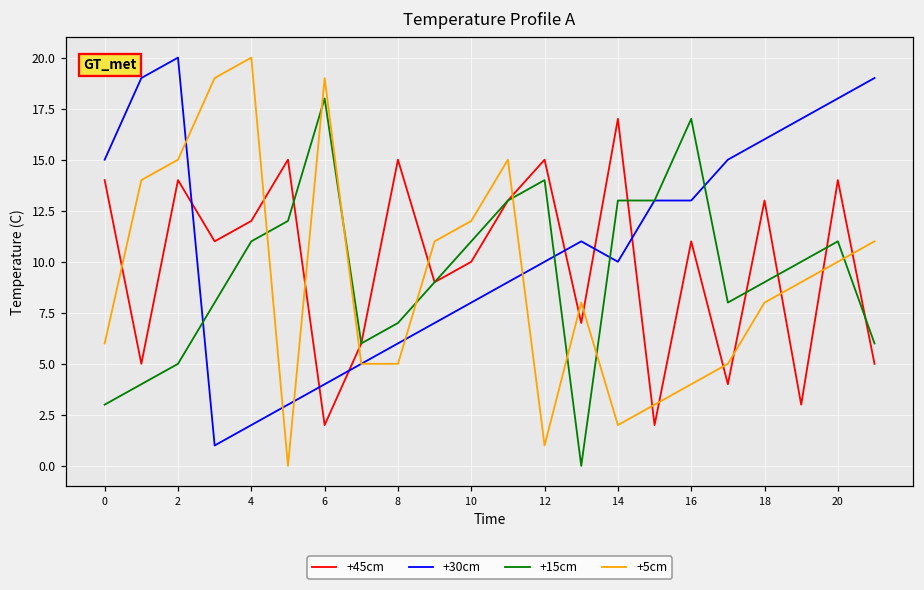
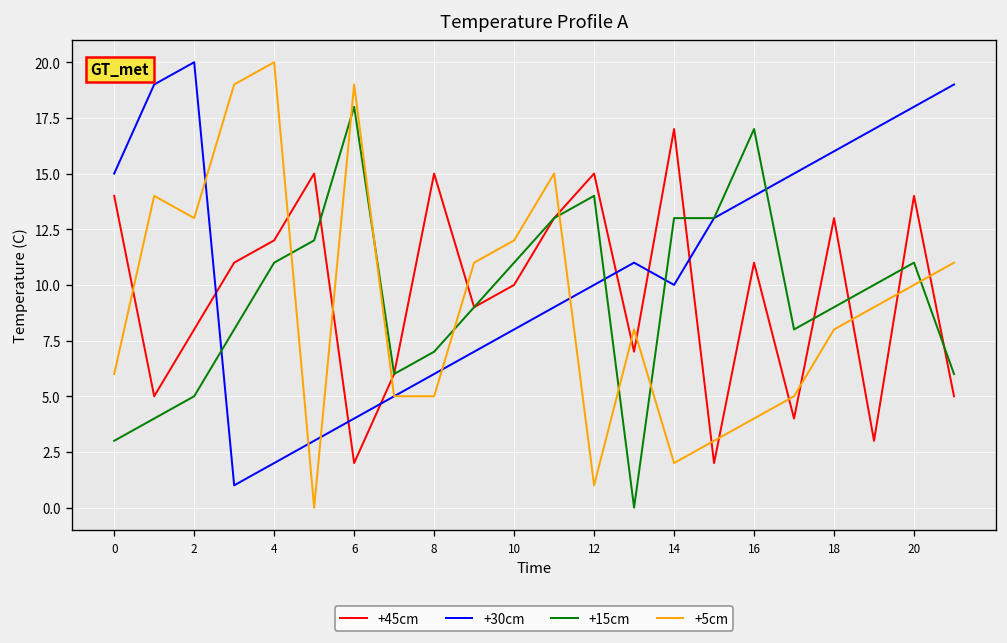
  {
    "+45cm": {
      "0": 14,
-     "2": 14,
+     "2": 8,
      "4": 12,
      "6": 2,
      "8": 15,
      "10": 10,
      "12": 15,
      "14": 17,
      "16": 11,
      "18": 13,
      "20": 14
    },
    "+30cm": {
      "0": 15,
      "2": 20,
      "4": 2,
      "6": 4,
      "8": 6,
      "10": 8,
      "12": 10,
      "14": 10,
-     "16": 13,
+     "16": 14,
      "18": 16,
      "20": 18
    },
    "+15cm": {
      "0": 3,
      "2": 5,
      "4": 11,
      "6": 18,
      "8": 7,
      "10": 11,
      "12": 14,
      "14": 13,
      "16": 17,
      "18": 9,
      "20": 11
    },
    "+5cm": {
      "0": 6,
-     "2": 15,
+     "2": 13,
      "4": 20,
      "6": 19,
      "8": 5,
      "10": 12,
      "12": 1,
      "14": 2,
      "16": 4,
      "18": 8,
      "20": 10
    }
  }
